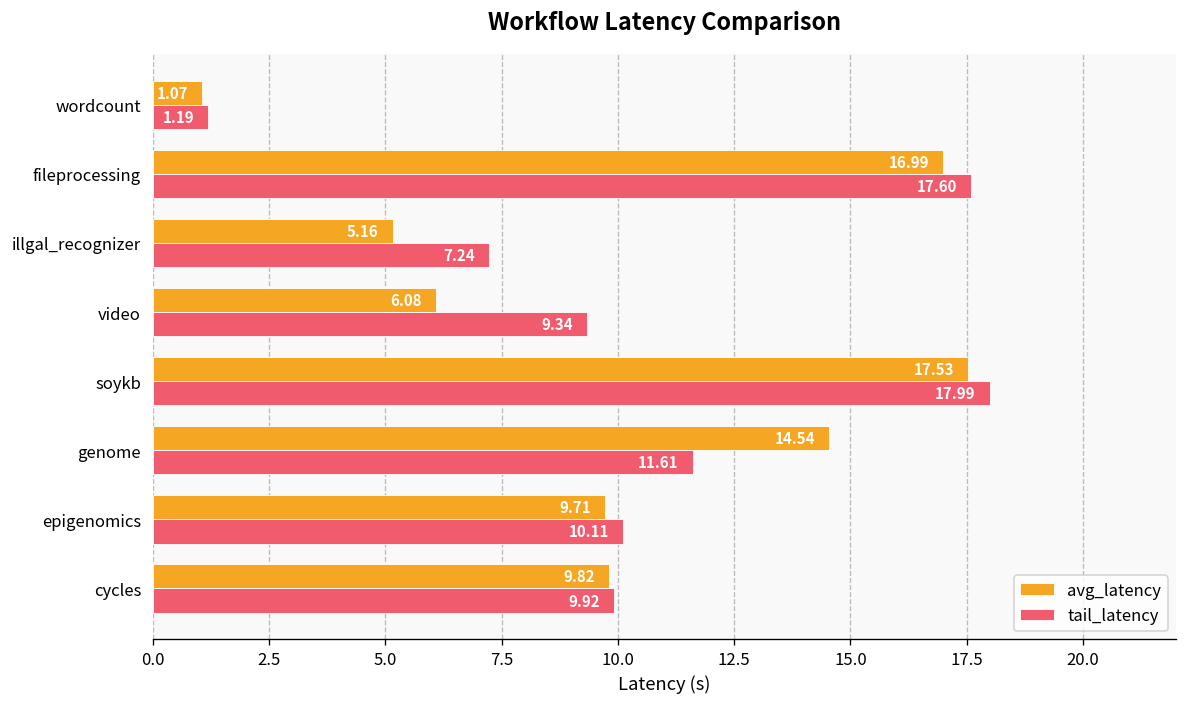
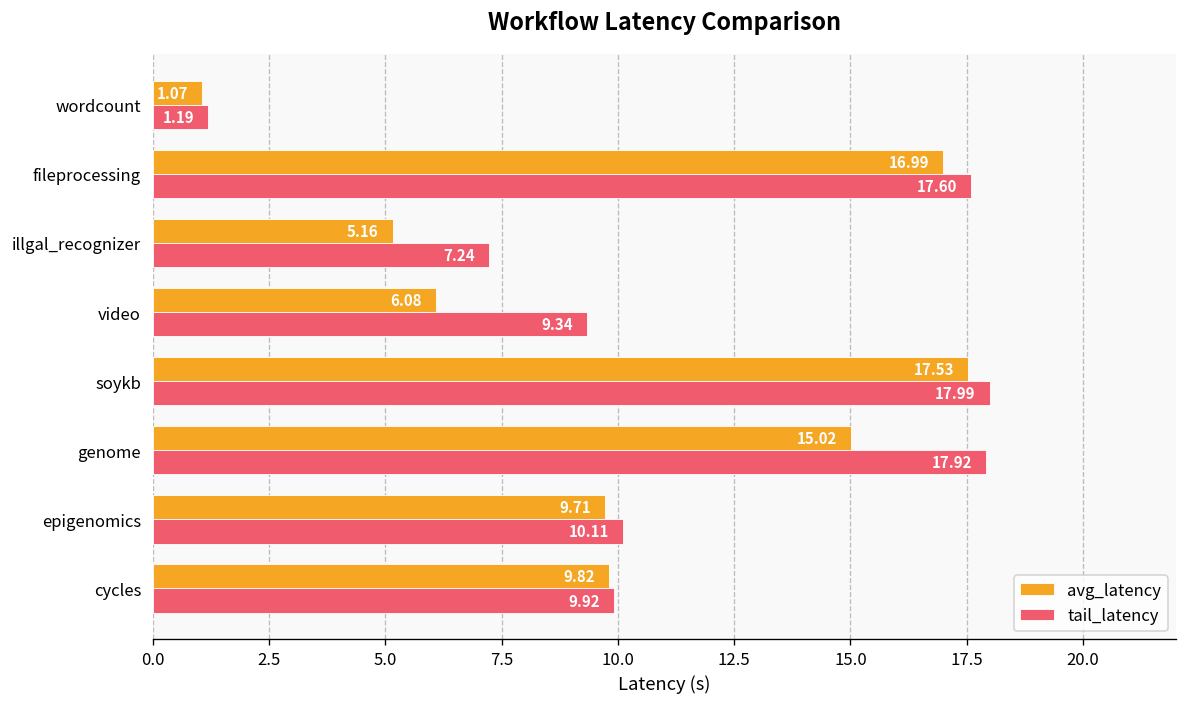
  {
    "avg_latency": {
      "wordcount": 1.07,
      "fileprocessing": 16.99,
      "illgal_recognizer": 5.16,
      "video": 6.08,
      "soykb": 17.53,
-     "genome": 14.54,
+     "genome": 15.02,
      "epigenomics": 9.71,
      "cycles": 9.82
    },
    "tail_latency": {
      "wordcount": 1.19,
      "fileprocessing": 17.60,
      "illgal_recognizer": 7.24,
      "video": 9.34,
      "soykb": 17.99,
-     "genome": 11.61,
+     "genome": 17.92,
      "epigenomics": 10.11,
      "cycles": 9.92
    }
  }
